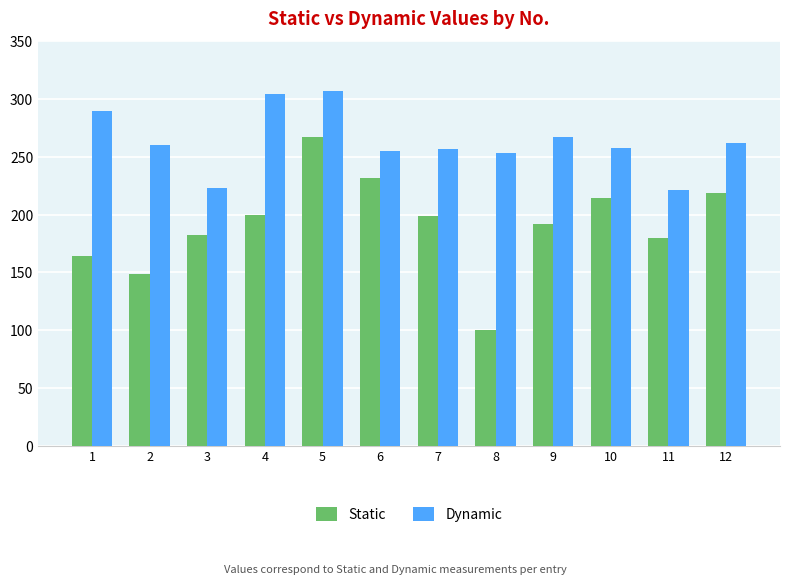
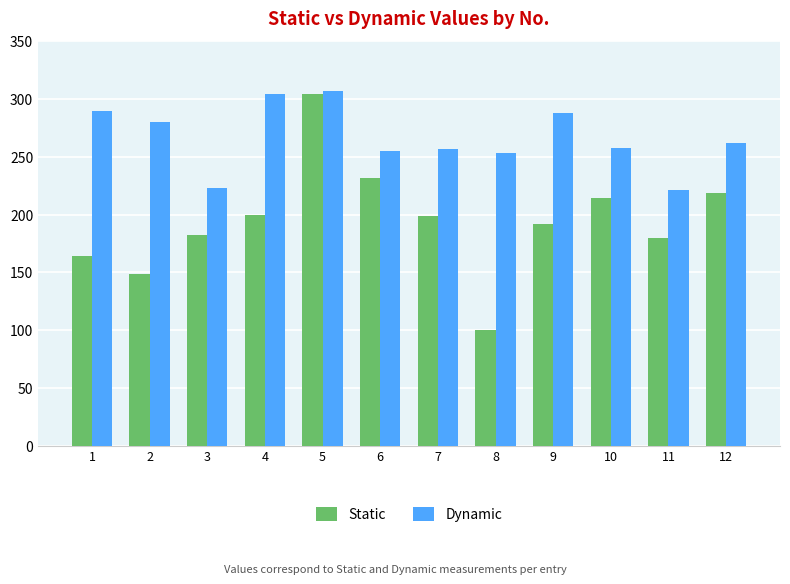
  {
    "Static": {
      "1": 164,
      "2": 149,
      "3": 182,
      "4": 200,
-     "5": 267,
+     "5": 304,
      "6": 232,
      "7": 199,
      "8": 100,
      "9": 192,
      "10": 214,
      "11": 180,
      "12": 219
    },
    "Dynamic": {
      "1": 290,
-     "2": 260,
+     "2": 280,
      "3": 223,
      "4": 304,
      "5": 307,
      "6": 255,
      "7": 257,
      "8": 253,
-     "9": 267,
+     "9": 288,
      "10": 258,
      "11": 221,
      "12": 262
    }
  }
